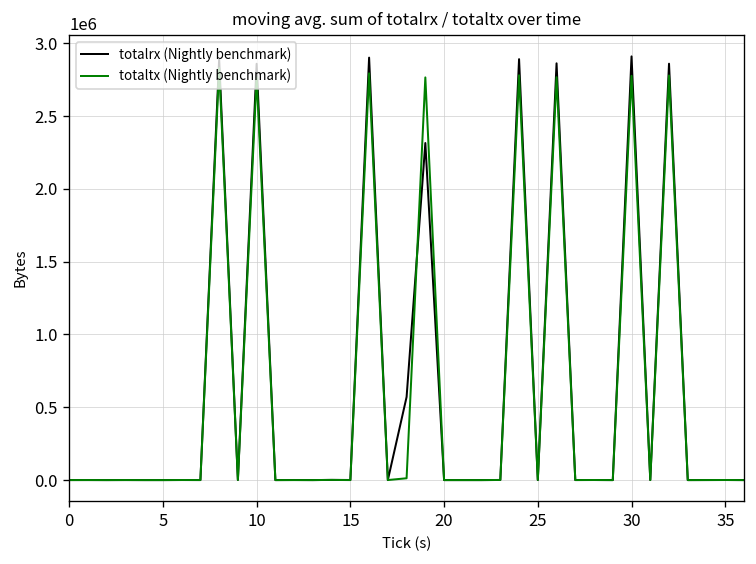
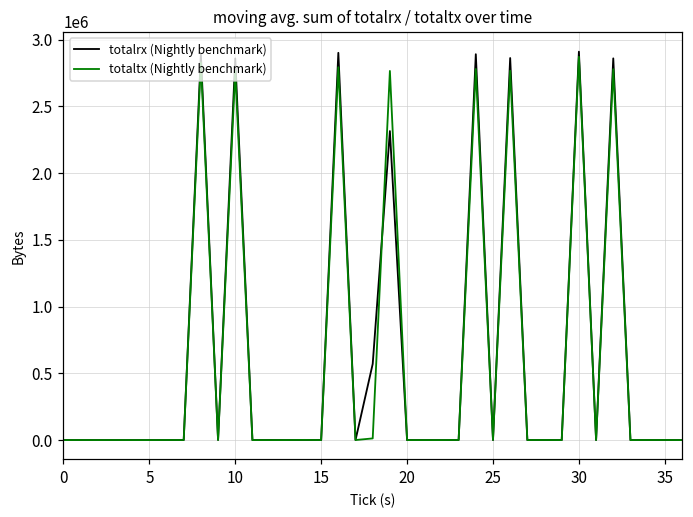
  {
    "totalrx (Nightly benchmark)": {
      "30": 2910000
    },
    "totaltx (Nightly benchmark)": {
-     "30": 2780000
+     "30": 2870000
    }
  }
